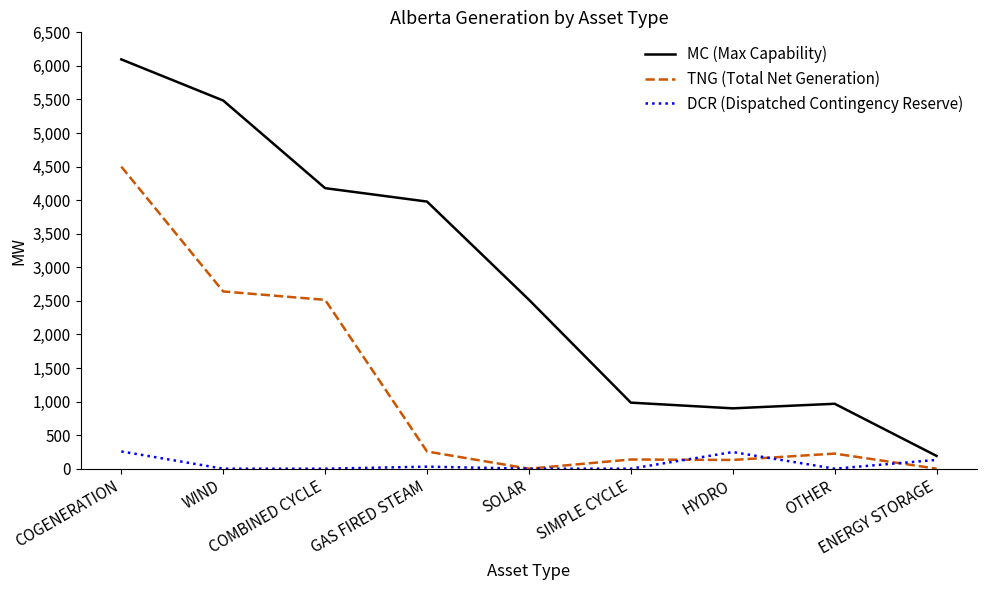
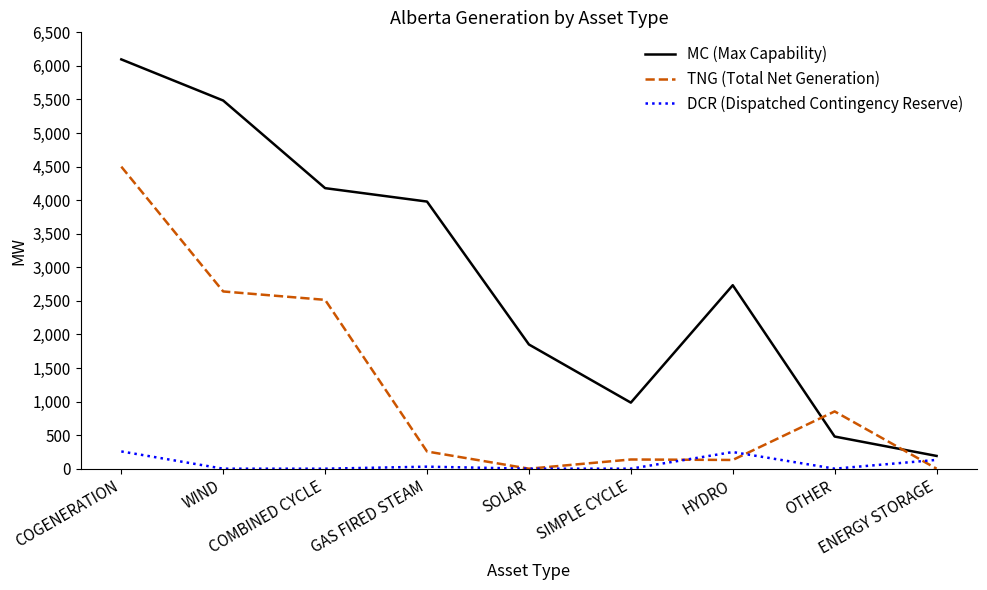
  {
    "MC (Max Capability)": {
      "COGENERATION": "6,100",
      "WIND": "5,500",
      "COMBINED CYCLE": "4,200",
      "GAS FIRED STEAM": "4,000",
-     "SOLAR": "2,500",
+     "SOLAR": "1,900",
      "SIMPLE CYCLE": "1,000",
-     "HYDRO": "900",
-     "OTHER": "1,000",
+     "HYDRO": "2,700",
+     "OTHER": "500",
      "ENERGY STORAGE": "200"
    },
    "TNG (Total Net Generation)": {
      "COGENERATION": "4,500",
      "WIND": "2,600",
      "COMBINED CYCLE": "2,500",
      "GAS FIRED STEAM": "300",
      "SIMPLE CYCLE": "100",
      "HYDRO": "100",
-     "OTHER": "200",
+     "OTHER": "900",
      "ENERGY STORAGE": "0"
    },
    "DCR (Dispatched Contingency Reserve)": {
      "COGENERATION": "300",
      "WIND": "0",
      "COMBINED CYCLE": "0",
      "GAS FIRED STEAM": "0",
      "SIMPLE CYCLE": "0",
      "HYDRO": "200",
      "OTHER": "0",
      "ENERGY STORAGE": "100"
    }
  }
